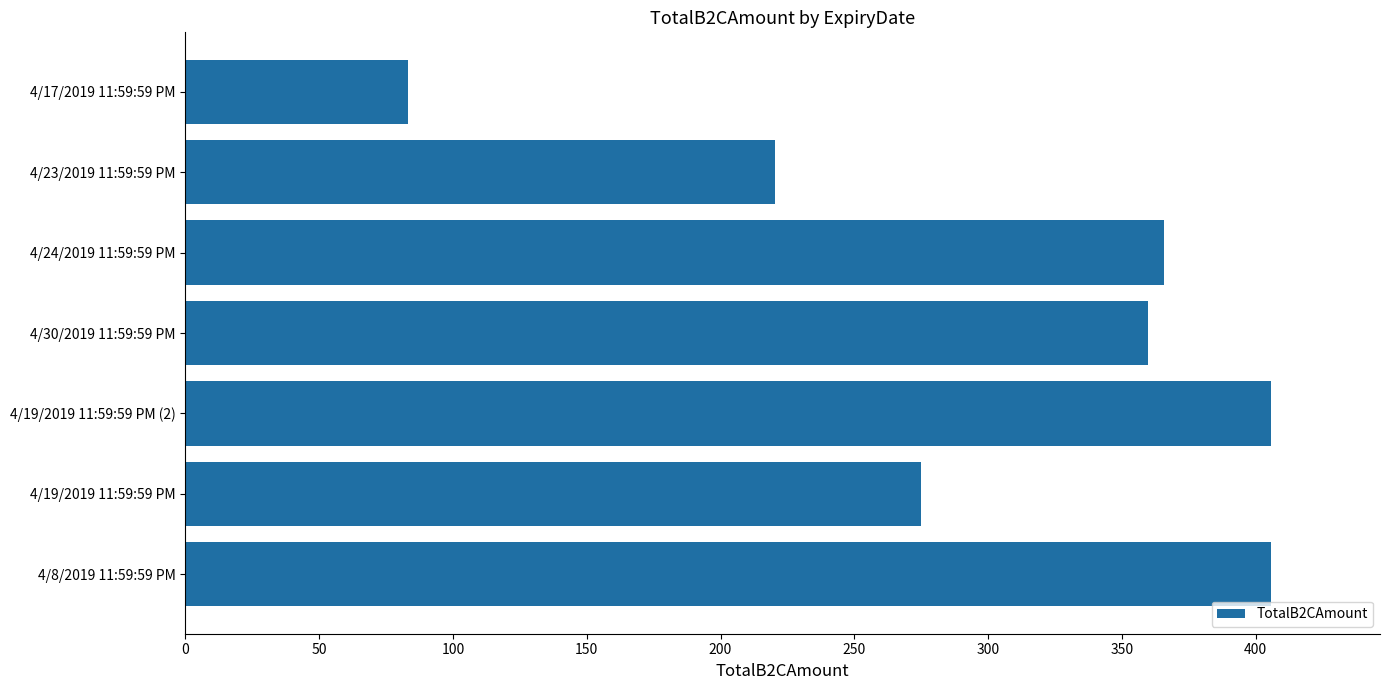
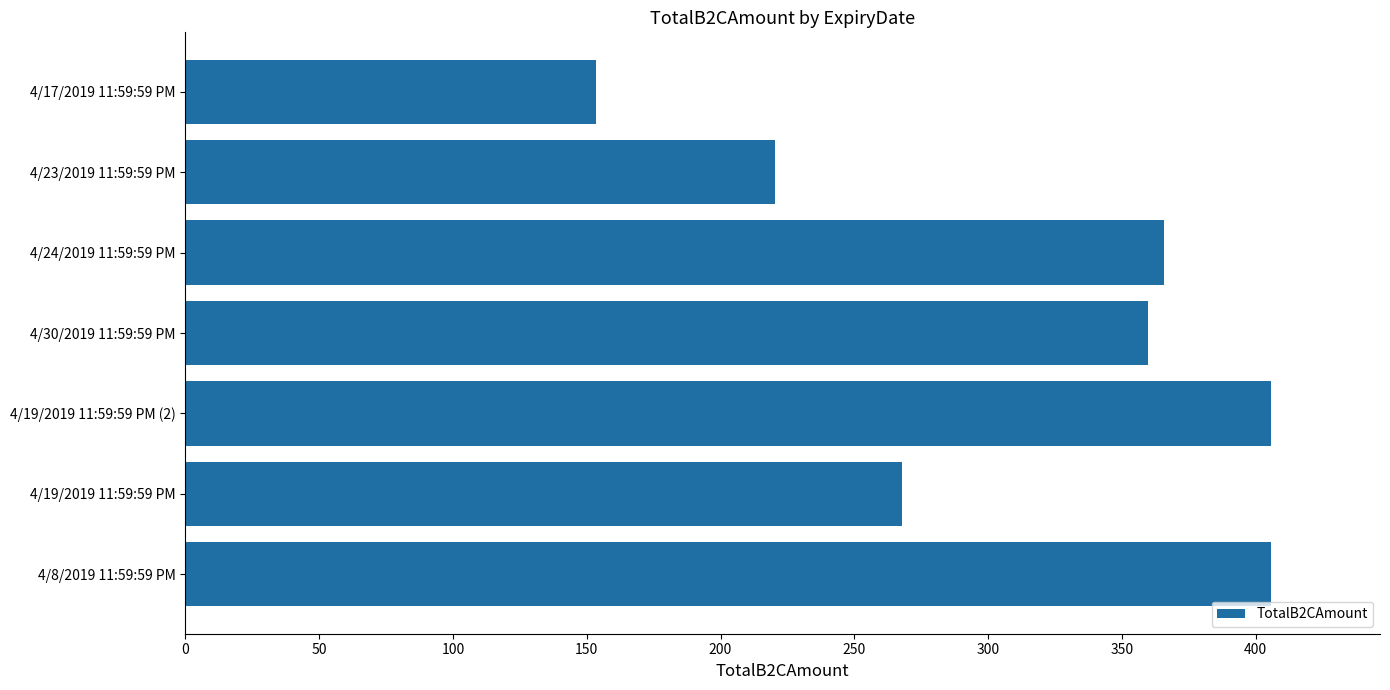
  {
-   "4/17/2019 11:59:59 PM": 83,
+   "4/17/2019 11:59:59 PM": 153,
    "4/23/2019 11:59:59 PM": 220,
    "4/24/2019 11:59:59 PM": 366,
    "4/30/2019 11:59:59 PM": 360,
    "4/19/2019 11:59:59 PM (2)": 406,
-   "4/19/2019 11:59:59 PM": 275,
+   "4/19/2019 11:59:59 PM": 268,
    "4/8/2019 11:59:59 PM": 406
  }
